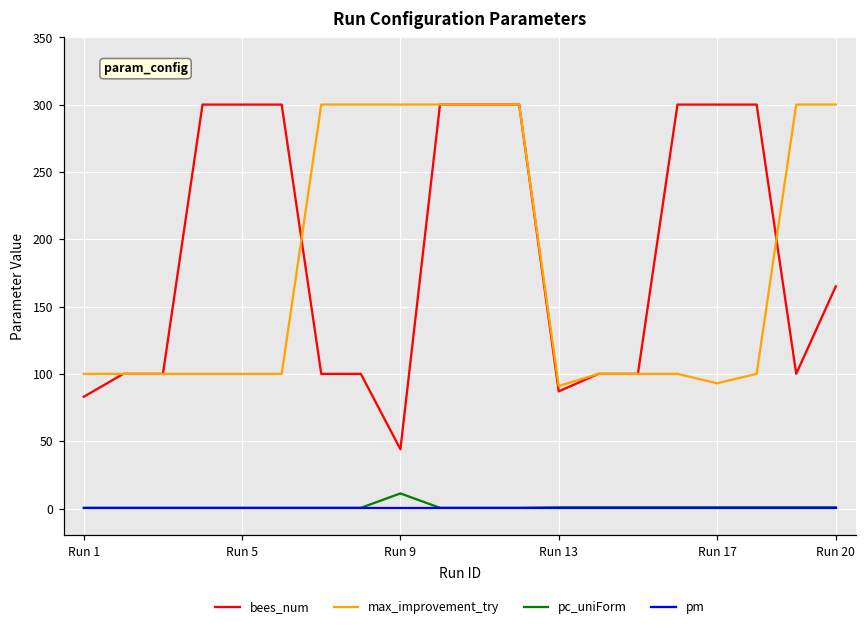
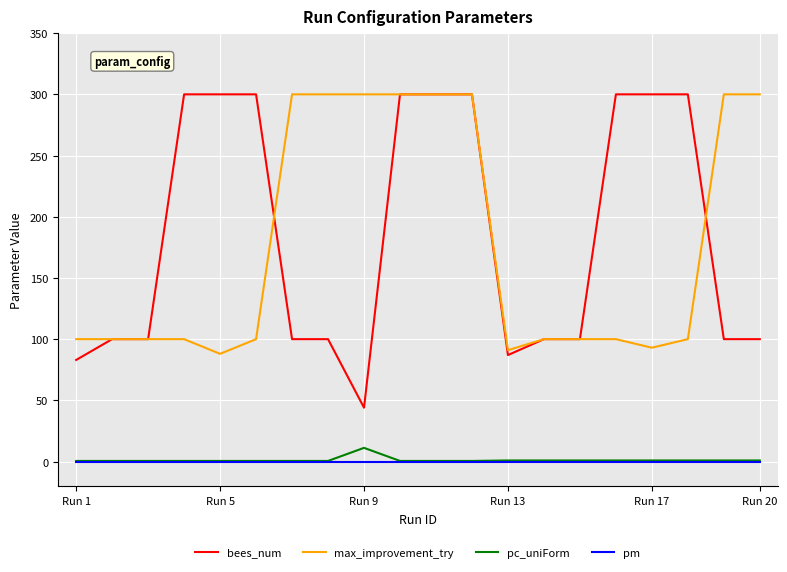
  {
    "bees_num": {
      "Run 1": 83,
      "Run 5": 300,
      "Run 9": 44,
      "Run 13": 87,
      "Run 17": 300,
-     "Run 20": 165
+     "Run 20": 100
    },
    "max_improvement_try": {
      "Run 1": 100,
-     "Run 5": 100,
+     "Run 5": 88,
      "Run 9": 300,
      "Run 13": 91,
      "Run 17": 93,
      "Run 20": 300
    },
    "pc_uniForm": {
      "Run 9": 11
    },
    "pm": {
      "Run 9": 0
    }
  }
